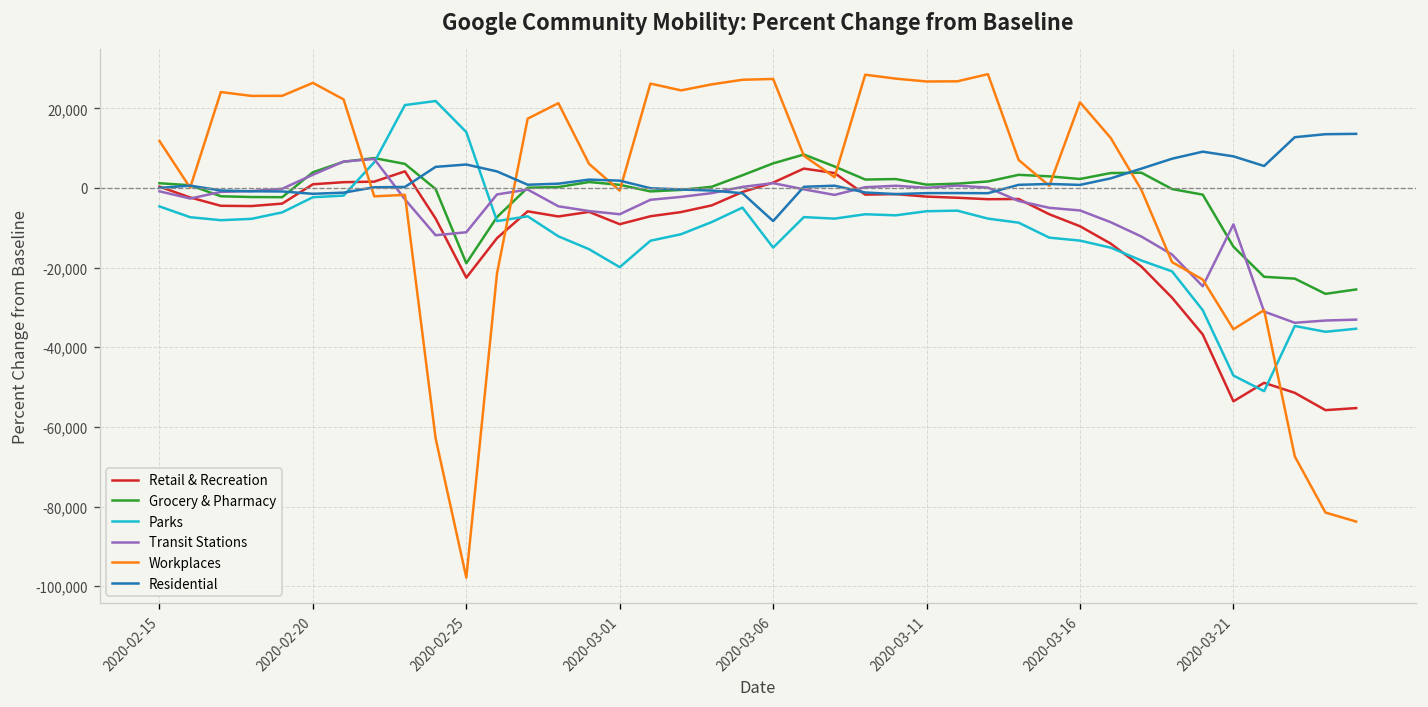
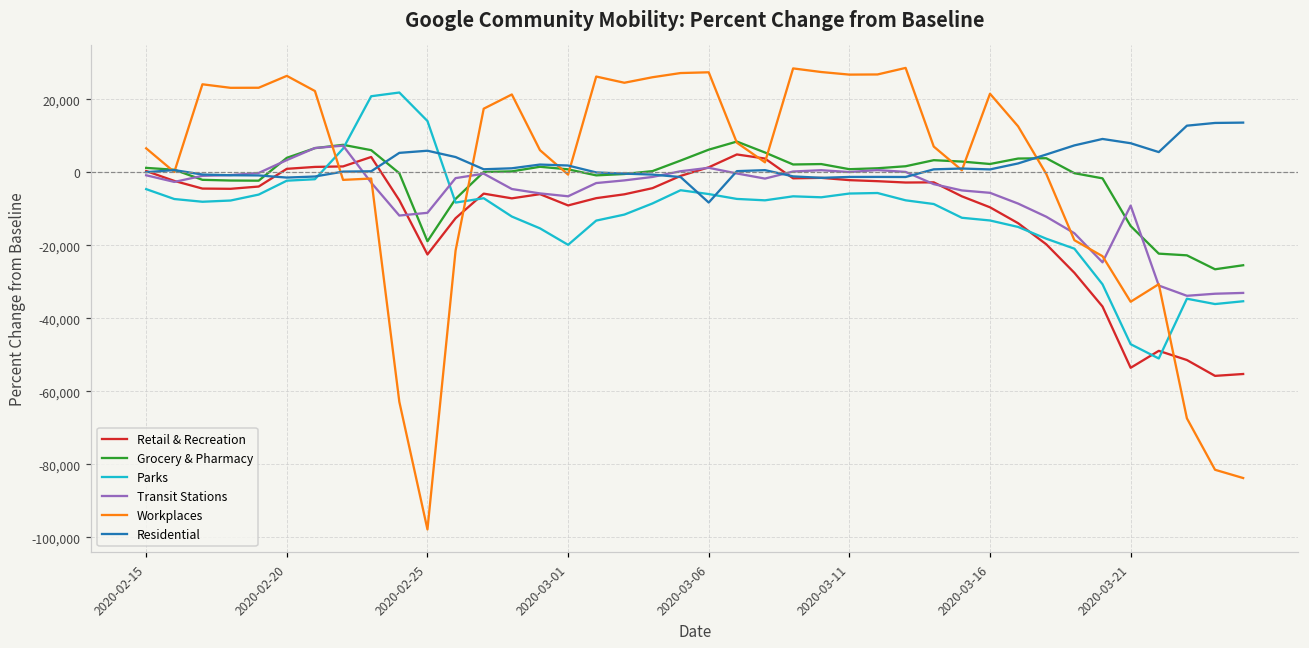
  {
    "Retail & Recreation": {
      "2020-02-20": "1,000",
      "2020-02-25": "-23,000",
      "2020-03-01": "-9,000",
      "2020-03-11": "-2,000",
      "2020-03-16": "-10,000",
      "2020-03-21": "-54,000"
    },
    "Grocery & Pharmacy": {
      "2020-02-15": "1,000",
      "2020-02-25": "-19,000",
      "2020-03-01": "1,000",
      "2020-03-06": "6,000",
      "2020-03-11": "1,000",
      "2020-03-16": "2,000",
      "2020-03-21": "-15,000"
    },
    "Parks": {
      "2020-02-15": "-5,000",
      "2020-02-20": "-2,000",
      "2020-02-25": "14,000",
      "2020-03-01": "-20,000",
-     "2020-03-06": "-15,000",
+     "2020-03-06": "-6,000",
      "2020-03-11": "-6,000",
      "2020-03-16": "-13,000",
      "2020-03-21": "-47,000"
    },
    "Transit Stations": {
      "2020-02-15": "-1,000",
      "2020-02-25": "-11,000",
      "2020-03-01": "-7,000",
      "2020-03-11": "0",
      "2020-03-16": "-6,000",
      "2020-03-21": "-9,000"
    },
    "Workplaces": {
-     "2020-02-15": "12,000",
+     "2020-02-15": "7,000",
      "2020-02-20": "26,000",
      "2020-02-25": "-98,000",
      "2020-03-01": "-1,000",
      "2020-03-06": "27,000",
      "2020-03-11": "27,000",
      "2020-03-16": "21,000",
      "2020-03-21": "-35,000"
    },
    "Residential": {
      "2020-02-20": "-1,000",
      "2020-02-25": "6,000",
      "2020-03-01": "2,000",
      "2020-03-06": "-8,000",
      "2020-03-11": "-1,000",
      "2020-03-16": "1,000",
      "2020-03-21": "8,000"
    }
  }
